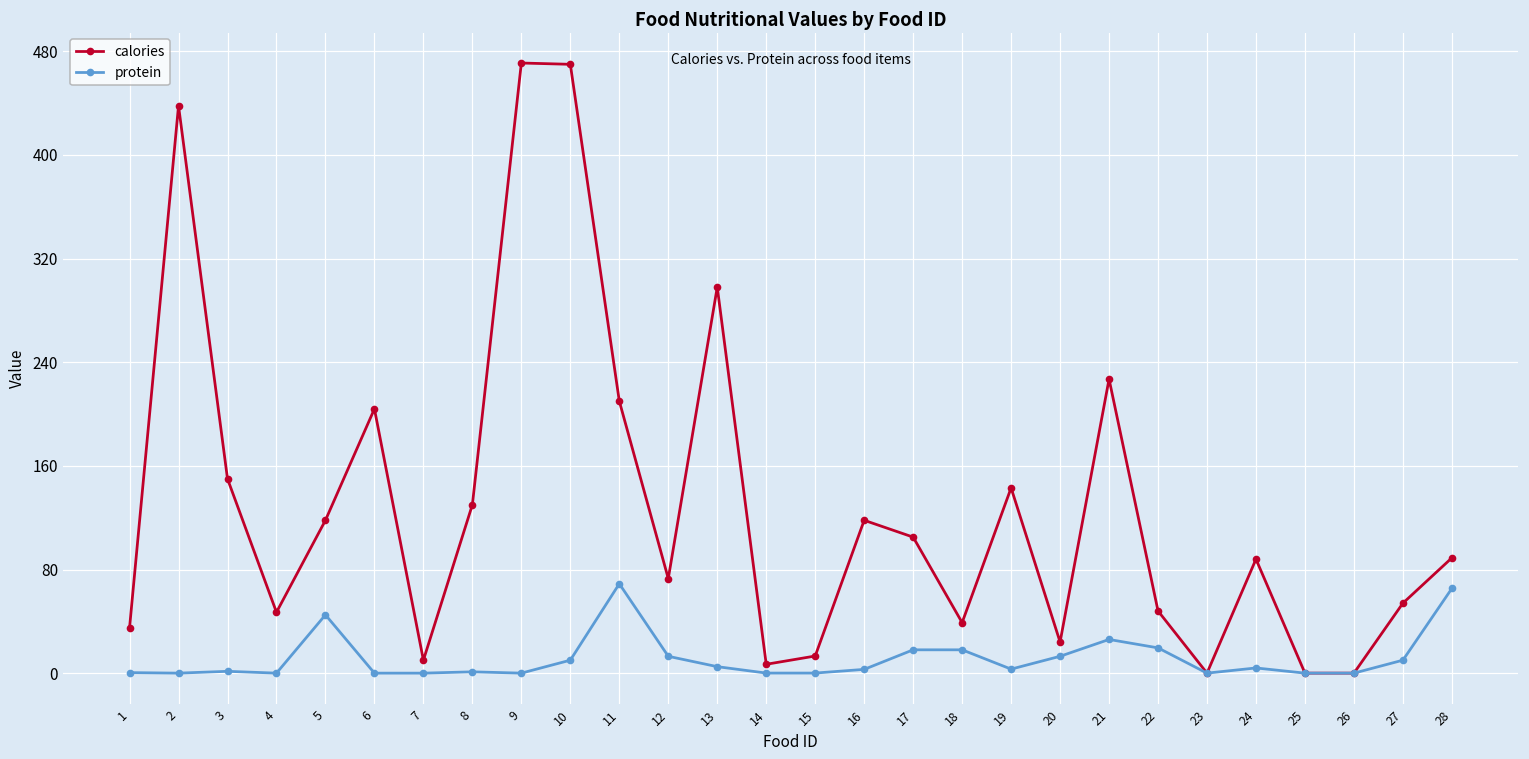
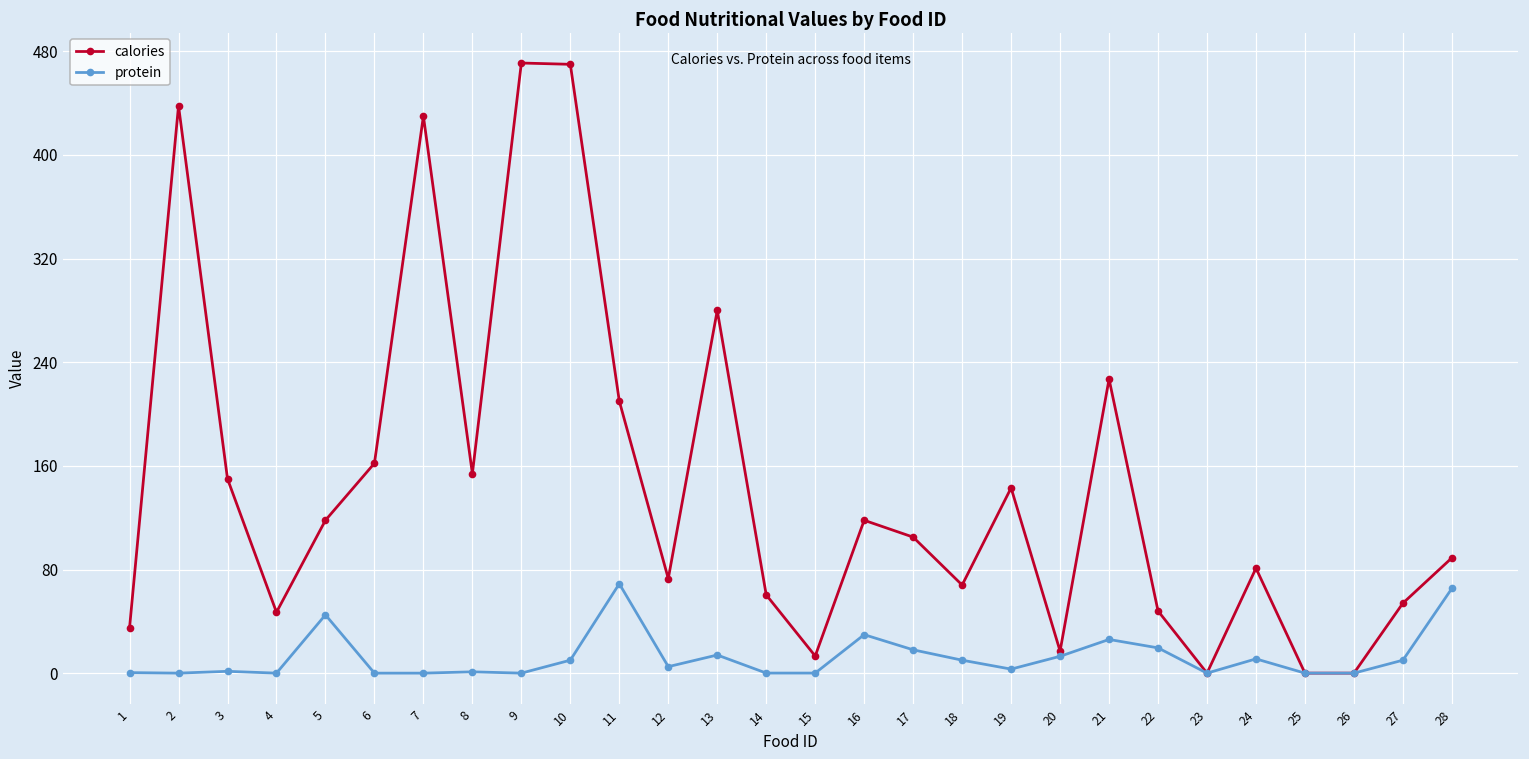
  {
    "calories": {
      "1": 35,
      "2": 438,
      "3": 150,
      "4": 47,
      "5": 118,
-     "6": 204,
-     "7": 10,
-     "8": 130,
+     "6": 162,
+     "7": 430,
+     "8": 154,
      "9": 471,
      "10": 470,
      "11": 210,
      "12": 73,
-     "13": 298,
-     "14": 7,
+     "13": 280,
+     "14": 60,
      "15": 13,
      "16": 118,
      "17": 105,
-     "18": 39,
+     "18": 68,
      "19": 143,
-     "20": 24,
+     "20": 17,
      "21": 227,
      "22": 48,
-     "24": 88,
+     "24": 81,
      "27": 54,
      "28": 89
    },
    "protein": {
      "1": 0,
      "2": 0,
      "3": 1,
      "4": 0,
      "5": 45,
      "6": 0,
      "7": 0,
      "8": 1,
      "9": 0,
      "10": 10,
      "11": 69,
-     "12": 13,
-     "13": 5,
+     "12": 5,
+     "13": 14,
      "14": 0,
      "15": 0,
-     "16": 3,
+     "16": 30,
      "17": 18,
-     "18": 18,
+     "18": 10,
      "19": 3,
      "20": 13,
      "21": 26,
      "22": 20,
-     "24": 4,
+     "24": 11,
      "27": 10,
      "28": 65
    }
  }
